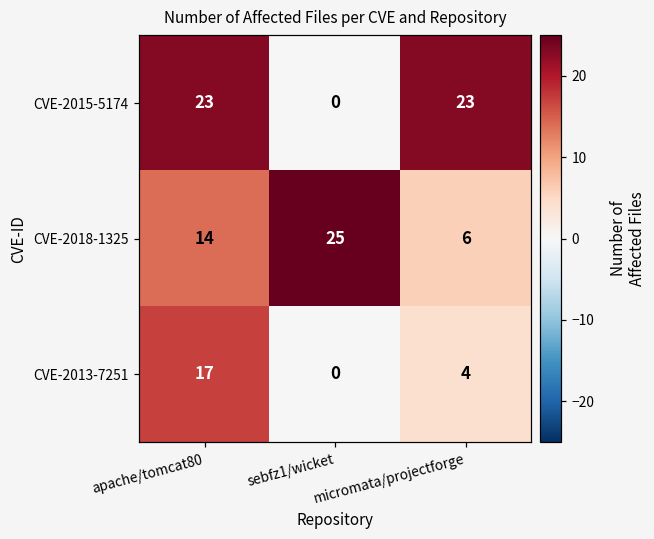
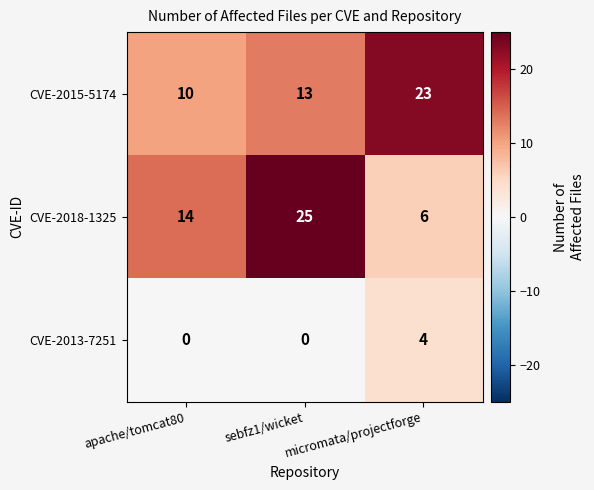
  {
    "CVE-2015-5174": {
-     "apache/tomcat80": 23,
-     "sebfz1/wicket": 0,
+     "apache/tomcat80": 10,
+     "sebfz1/wicket": 13,
      "micromata/projectforge": 23
    },
    "CVE-2018-1325": {
      "apache/tomcat80": 14,
      "sebfz1/wicket": 25,
      "micromata/projectforge": 6
    },
    "CVE-2013-7251": {
-     "apache/tomcat80": 17,
+     "apache/tomcat80": 0,
      "sebfz1/wicket": 0,
      "micromata/projectforge": 4
    }
  }
